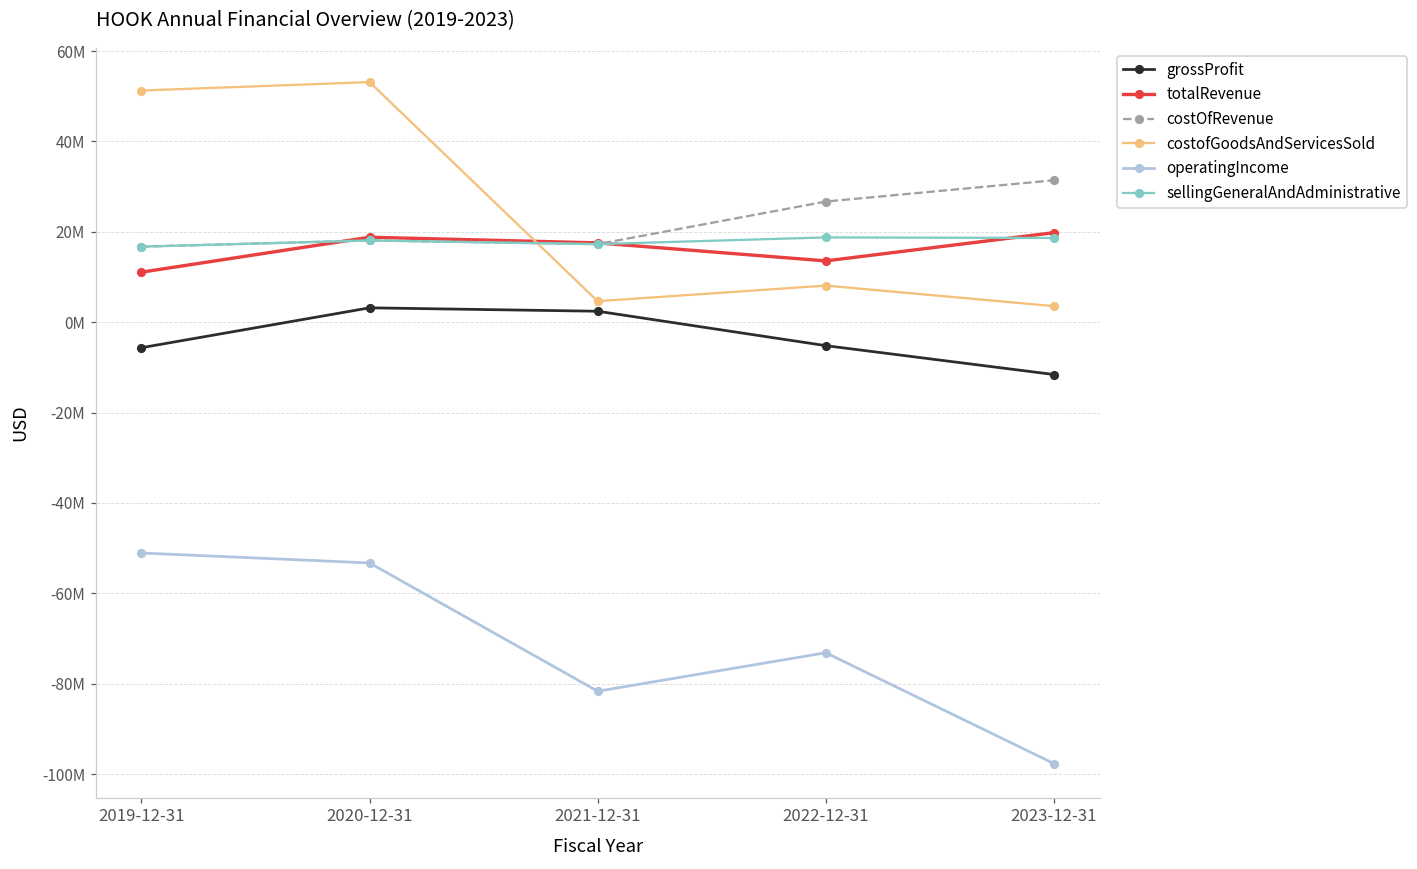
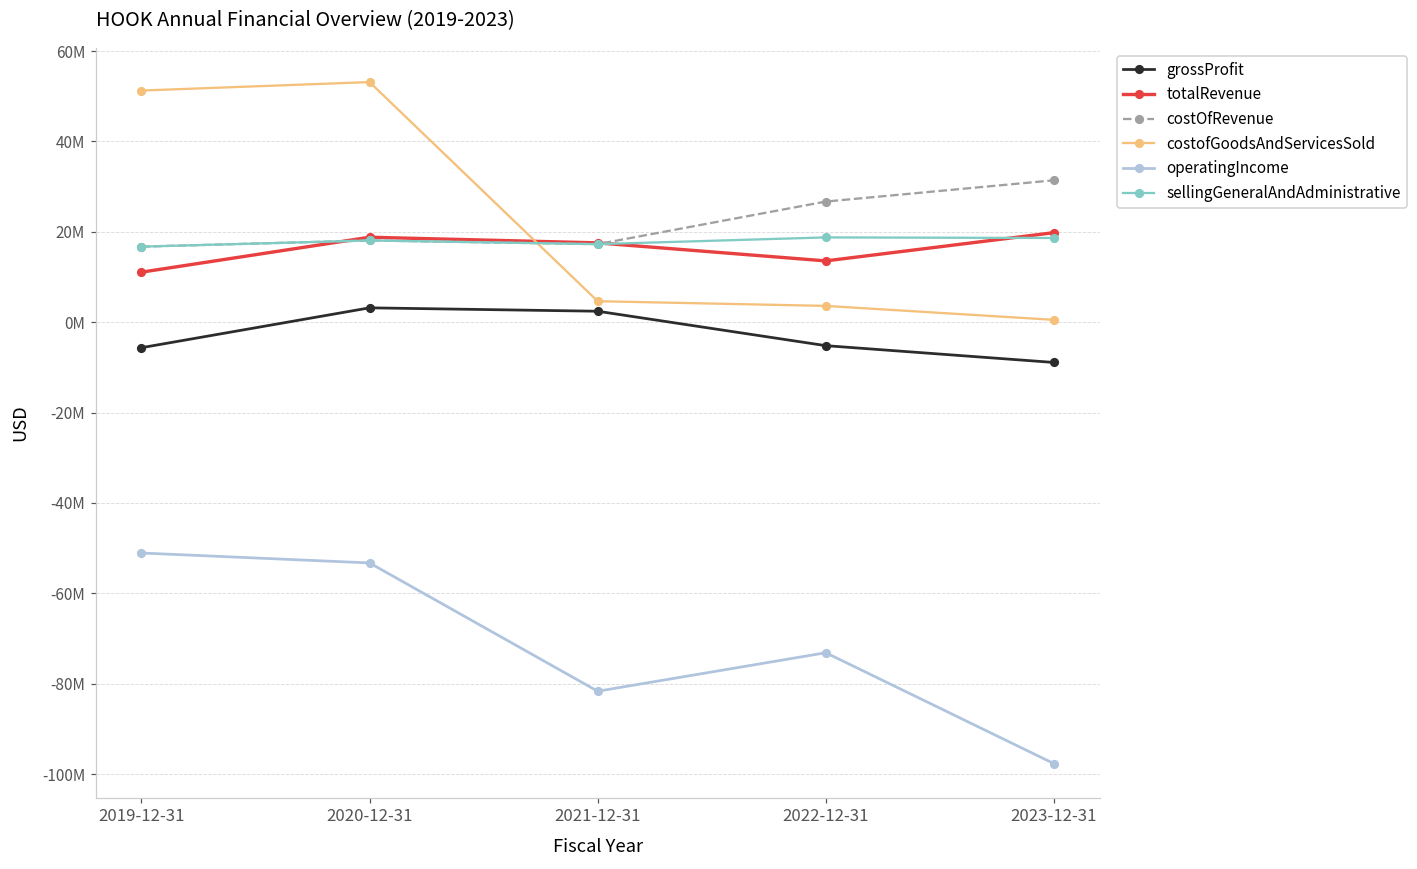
  {
    "grossProfit": {
      "2019-12-31": -6000000,
      "2020-12-31": 3000000,
      "2021-12-31": 2000000,
      "2022-12-31": -5000000,
-     "2023-12-31": -12000000
+     "2023-12-31": -9000000
    },
    "totalRevenue": {
      "2019-12-31": 11000000,
      "2020-12-31": 19000000,
      "2022-12-31": 14000000,
      "2023-12-31": 20000000
    },
    "costOfRevenue": {
      "2022-12-31": 27000000,
      "2023-12-31": 31000000
    },
    "costofGoodsAndServicesSold": {
      "2019-12-31": 51000000,
      "2020-12-31": 53000000,
      "2021-12-31": 5000000,
-     "2022-12-31": 8000000,
-     "2023-12-31": 4000000
+     "2022-12-31": 4000000,
+     "2023-12-31": 1000000
    }
  }
